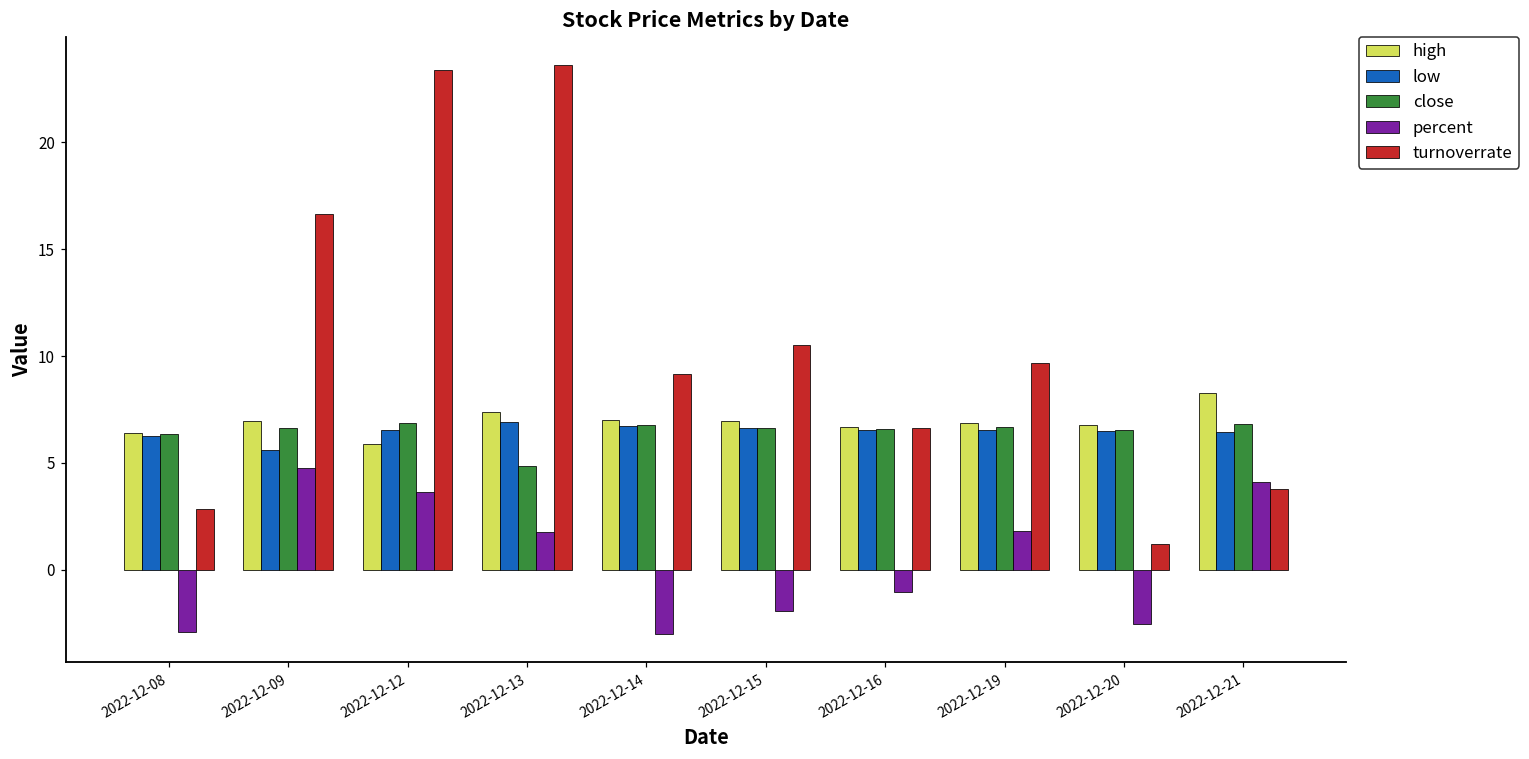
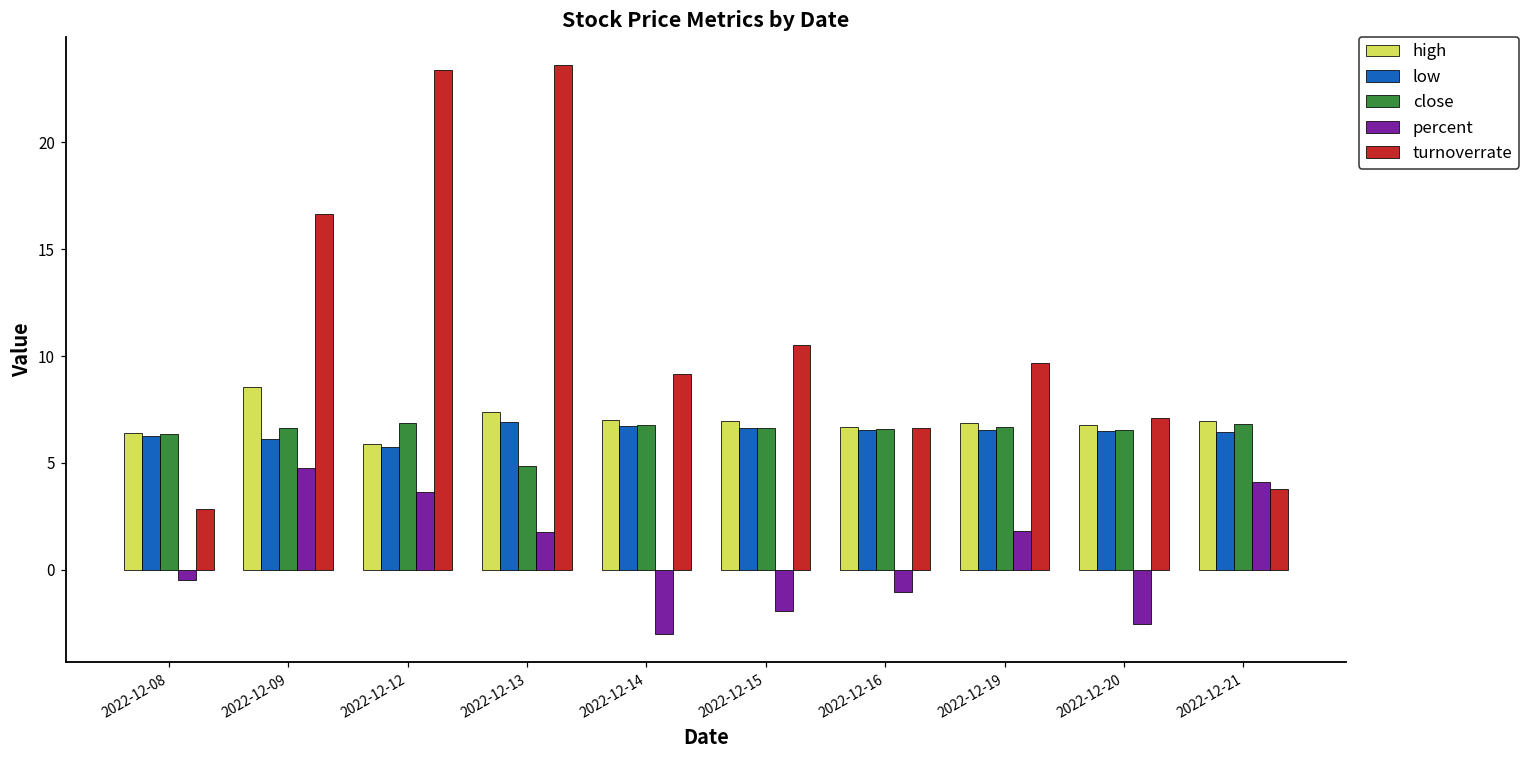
  {
    "high": {
      "2022-12-08": 6.4,
-     "2022-12-09": 7.0,
+     "2022-12-09": 8.5,
      "2022-12-12": 5.9,
      "2022-12-13": 7.4,
      "2022-12-14": 7.0,
      "2022-12-15": 7.0,
      "2022-12-16": 6.7,
      "2022-12-19": 6.9,
      "2022-12-20": 6.8,
-     "2022-12-21": 8.3
+     "2022-12-21": 7.0
    },
    "low": {
      "2022-12-08": 6.3,
-     "2022-12-09": 5.6,
-     "2022-12-12": 6.5,
+     "2022-12-09": 6.1,
+     "2022-12-12": 5.7,
      "2022-12-13": 6.9,
      "2022-12-14": 6.7,
      "2022-12-15": 6.6,
      "2022-12-16": 6.5,
      "2022-12-19": 6.6,
      "2022-12-20": 6.5,
      "2022-12-21": 6.4
    },
    "close": {
      "2022-12-08": 6.3,
      "2022-12-09": 6.6,
      "2022-12-12": 6.9,
      "2022-12-13": 4.8,
      "2022-12-14": 6.8,
      "2022-12-15": 6.7,
      "2022-12-16": 6.6,
      "2022-12-19": 6.7,
      "2022-12-20": 6.6,
      "2022-12-21": 6.8
    },
    "percent": {
-     "2022-12-08": -2.9,
+     "2022-12-08": -0.5,
      "2022-12-09": 4.7,
      "2022-12-12": 3.6,
      "2022-12-13": 1.8,
      "2022-12-14": -3.0,
      "2022-12-15": -1.9,
      "2022-12-16": -1.1,
      "2022-12-19": 1.8,
      "2022-12-20": -2.6,
      "2022-12-21": 4.1
    },
    "turnoverrate": {
      "2022-12-08": 2.8,
      "2022-12-09": 16.7,
      "2022-12-12": 23.4,
      "2022-12-13": 23.6,
      "2022-12-14": 9.2,
      "2022-12-15": 10.5,
      "2022-12-16": 6.6,
      "2022-12-19": 9.7,
-     "2022-12-20": 1.2,
+     "2022-12-20": 7.1,
      "2022-12-21": 3.8
    }
  }
